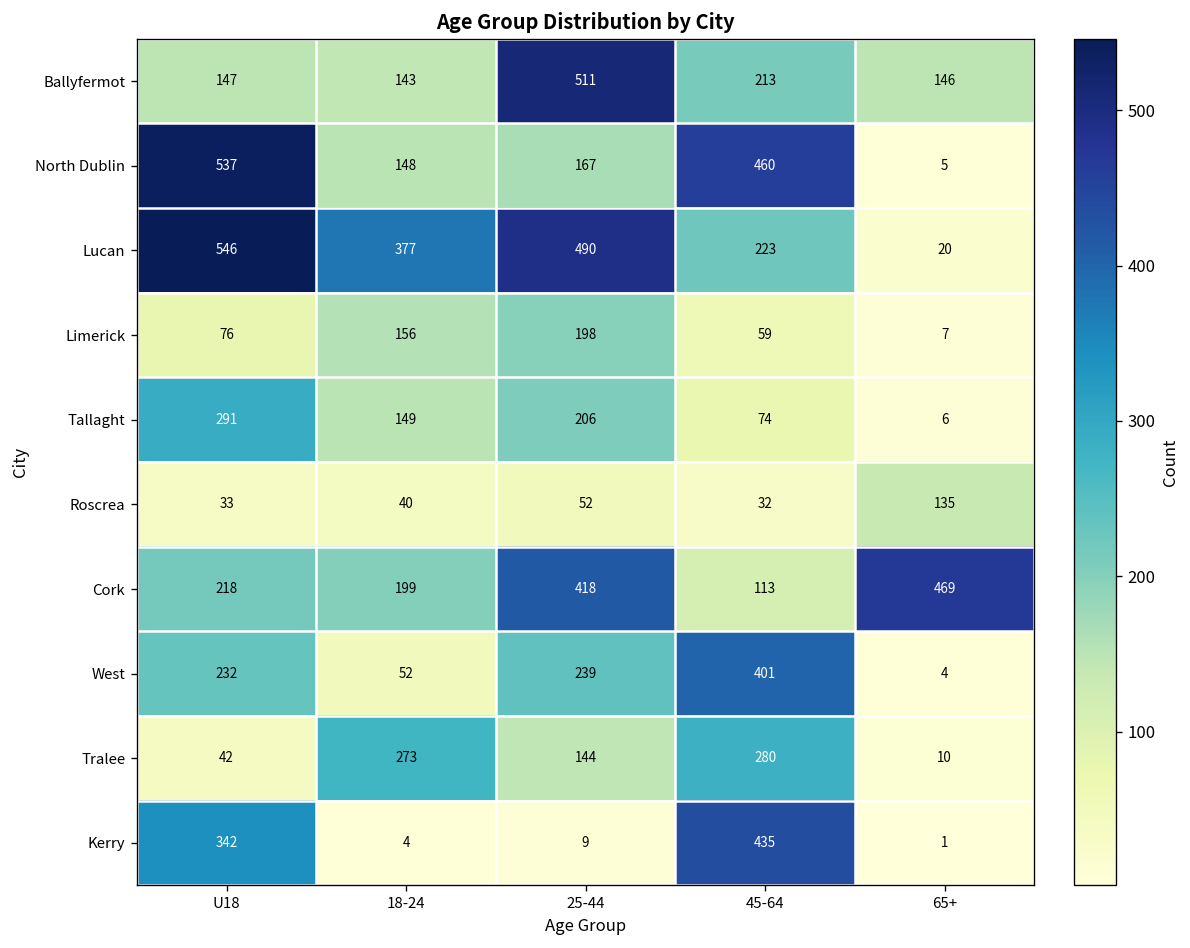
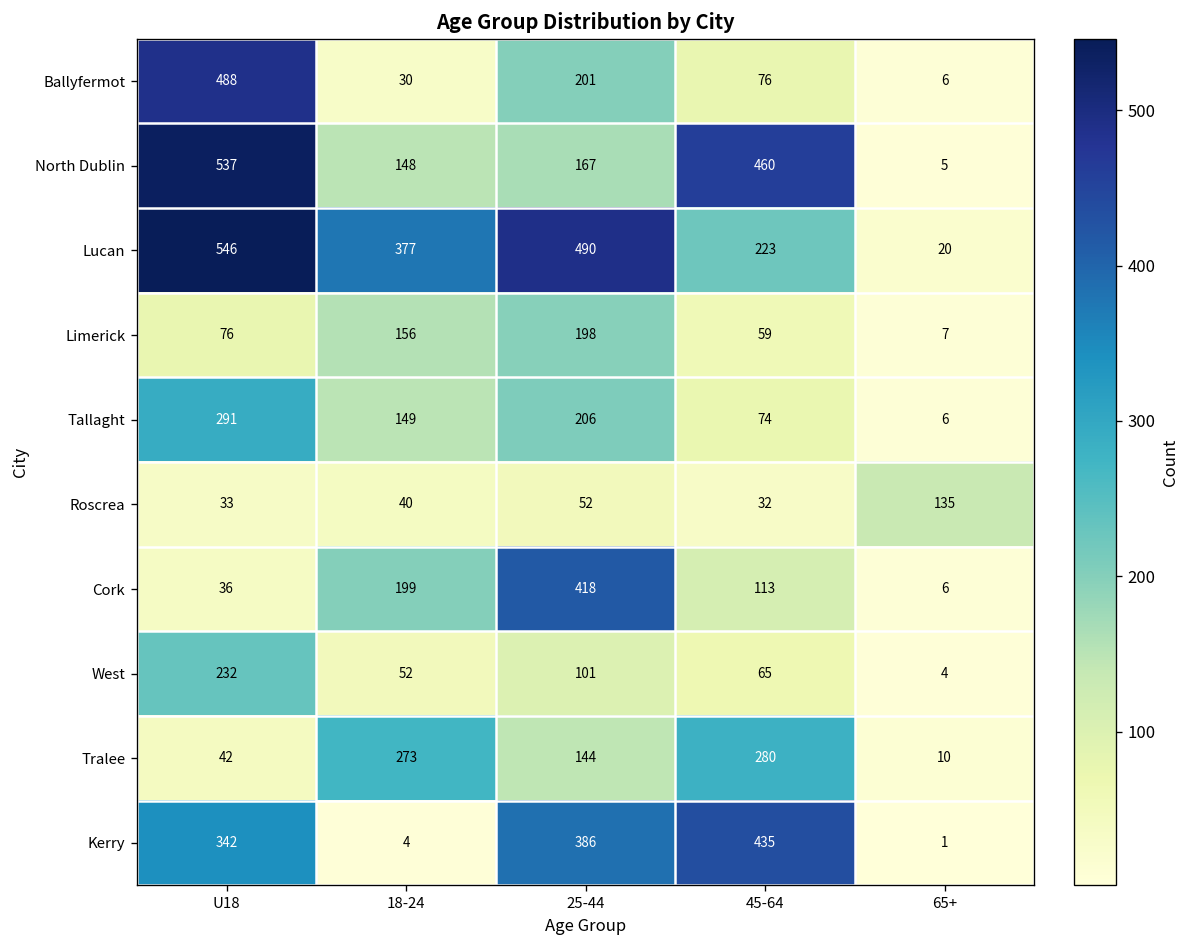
  {
    "Ballyfermot": {
-     "U18": 147,
-     "18-24": 143,
-     "25-44": 511,
-     "45-64": 213,
-     "65+": 146
+     "U18": 488,
+     "18-24": 30,
+     "25-44": 201,
+     "45-64": 76,
+     "65+": 6
    },
    "North Dublin": {
      "U18": 537,
      "18-24": 148,
      "25-44": 167,
      "45-64": 460,
      "65+": 5
    },
    "Lucan": {
      "U18": 546,
      "18-24": 377,
      "25-44": 490,
      "45-64": 223,
      "65+": 20
    },
    "Limerick": {
      "U18": 76,
      "18-24": 156,
      "25-44": 198,
      "45-64": 59,
      "65+": 7
    },
    "Tallaght": {
      "U18": 291,
      "18-24": 149,
      "25-44": 206,
      "45-64": 74,
      "65+": 6
    },
    "Roscrea": {
      "U18": 33,
      "18-24": 40,
      "25-44": 52,
      "45-64": 32,
      "65+": 135
    },
    "Cork": {
-     "U18": 218,
+     "U18": 36,
      "18-24": 199,
      "25-44": 418,
      "45-64": 113,
-     "65+": 469
+     "65+": 6
    },
    "West": {
      "U18": 232,
      "18-24": 52,
-     "25-44": 239,
-     "45-64": 401,
+     "25-44": 101,
+     "45-64": 65,
      "65+": 4
    },
    "Tralee": {
      "U18": 42,
      "18-24": 273,
      "25-44": 144,
      "45-64": 280,
      "65+": 10
    },
    "Kerry": {
      "U18": 342,
      "18-24": 4,
-     "25-44": 9,
+     "25-44": 386,
      "45-64": 435,
      "65+": 1
    }
  }
